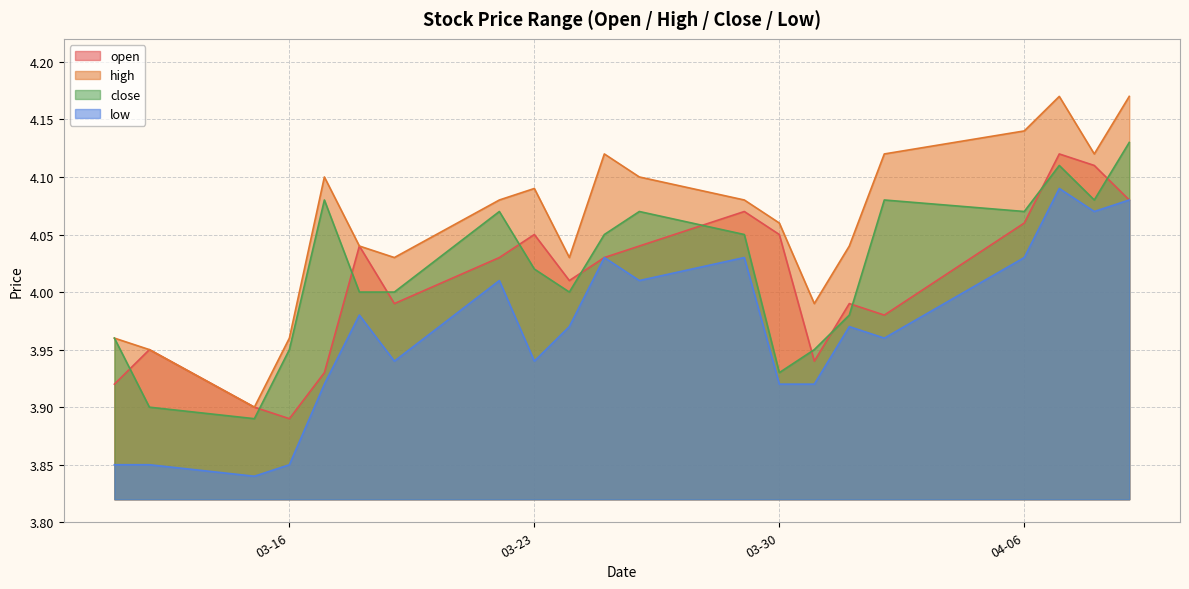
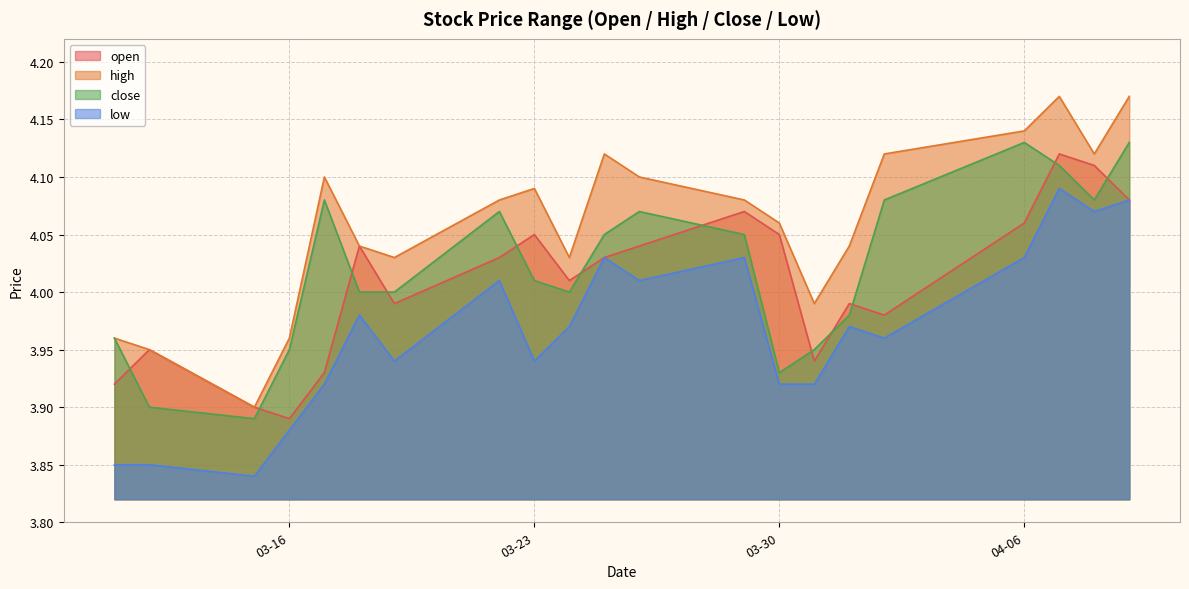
  {
    "close": {
      "03-16": 3.95,
-     "03-23": 4.02,
+     "03-23": 4.01,
      "03-30": 3.93,
-     "04-06": 4.07
+     "04-06": 4.13
    },
    "low": {
-     "03-16": 3.85,
+     "03-16": 3.88,
      "03-23": 3.94,
      "03-30": 3.92,
      "04-06": 4.03
    }
  }
